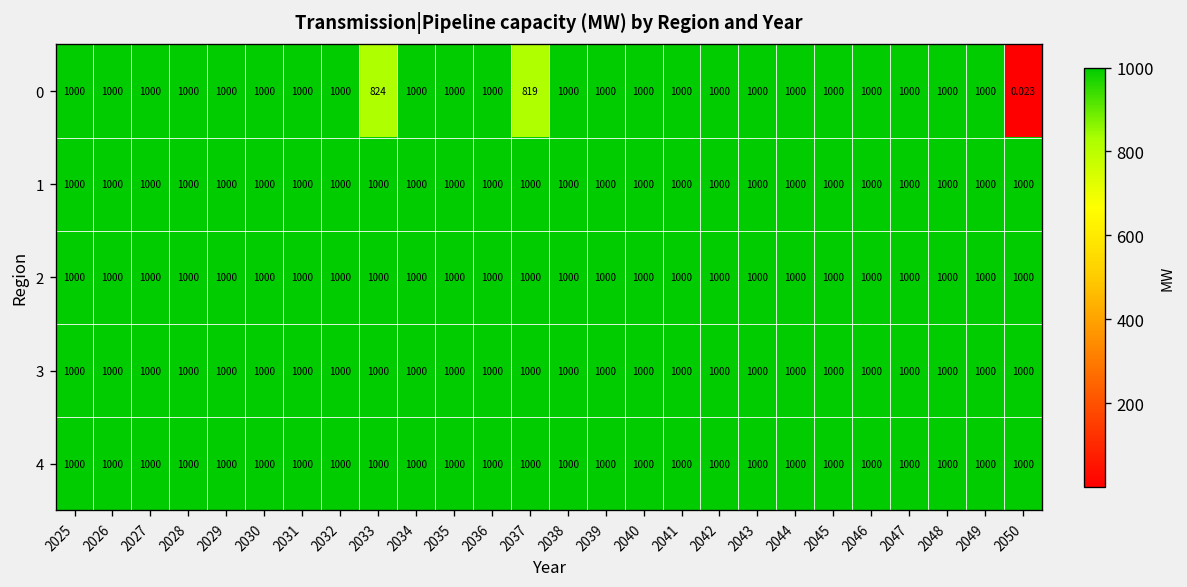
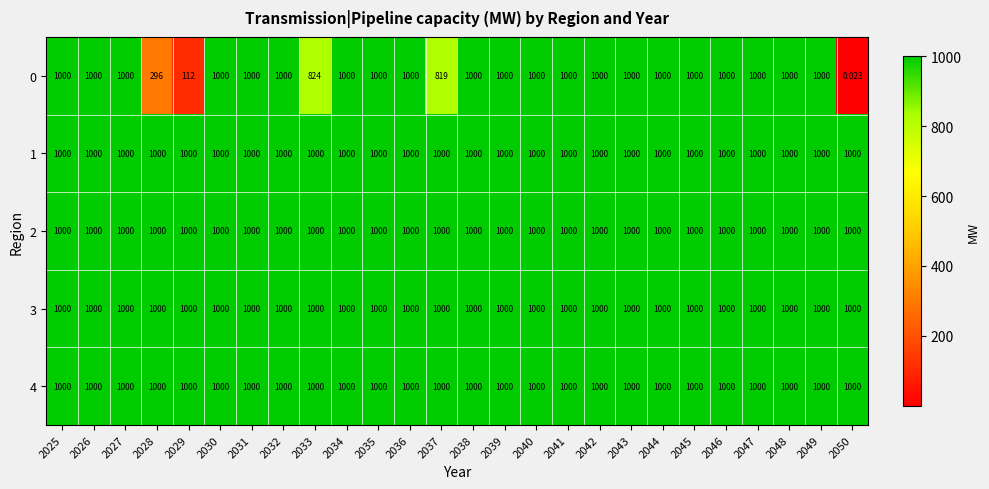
  {
    "0": {
      "2025": 1000,
      "2026": 1000,
      "2027": 1000,
-     "2028": 1000,
-     "2029": 1000,
+     "2028": 296,
+     "2029": 112,
      "2030": 1000,
      "2031": 1000,
      "2032": 1000,
      "2033": 824,
      "2034": 1000,
      "2035": 1000,
      "2036": 1000,
      "2037": 819,
      "2038": 1000,
      "2039": 1000,
      "2040": 1000,
      "2041": 1000,
      "2042": 1000,
      "2043": 1000,
      "2044": 1000,
      "2045": 1000,
      "2046": 1000,
      "2047": 1000,
      "2048": 1000,
      "2049": 1000,
      "2050": 0.023
    },
    "1": {
      "2025": 1000,
      "2026": 1000,
      "2027": 1000,
      "2028": 1000,
      "2029": 1000,
      "2030": 1000,
      "2031": 1000,
      "2032": 1000,
      "2033": 1000,
      "2034": 1000,
      "2035": 1000,
      "2036": 1000,
      "2037": 1000,
      "2038": 1000,
      "2039": 1000,
      "2040": 1000,
      "2041": 1000,
      "2042": 1000,
      "2043": 1000,
      "2044": 1000,
      "2045": 1000,
      "2046": 1000,
      "2047": 1000,
      "2048": 1000,
      "2049": 1000,
      "2050": 1000
    },
    "2": {
      "2025": 1000,
      "2026": 1000,
      "2027": 1000,
      "2028": 1000,
      "2029": 1000,
      "2030": 1000,
      "2031": 1000,
      "2032": 1000,
      "2033": 1000,
      "2034": 1000,
      "2035": 1000,
      "2036": 1000,
      "2037": 1000,
      "2038": 1000,
      "2039": 1000,
      "2040": 1000,
      "2041": 1000,
      "2042": 1000,
      "2043": 1000,
      "2044": 1000,
      "2045": 1000,
      "2046": 1000,
      "2047": 1000,
      "2048": 1000,
      "2049": 1000,
      "2050": 1000
    },
    "3": {
      "2025": 1000,
      "2026": 1000,
      "2027": 1000,
      "2028": 1000,
      "2029": 1000,
      "2030": 1000,
      "2031": 1000,
      "2032": 1000,
      "2033": 1000,
      "2034": 1000,
      "2035": 1000,
      "2036": 1000,
      "2037": 1000,
      "2038": 1000,
      "2039": 1000,
      "2040": 1000,
      "2041": 1000,
      "2042": 1000,
      "2043": 1000,
      "2044": 1000,
      "2045": 1000,
      "2046": 1000,
      "2047": 1000,
      "2048": 1000,
      "2049": 1000,
      "2050": 1000
    },
    "4": {
      "2025": 1000,
      "2026": 1000,
      "2027": 1000,
      "2028": 1000,
      "2029": 1000,
      "2030": 1000,
      "2031": 1000,
      "2032": 1000,
      "2033": 1000,
      "2034": 1000,
      "2035": 1000,
      "2036": 1000,
      "2037": 1000,
      "2038": 1000,
      "2039": 1000,
      "2040": 1000,
      "2041": 1000,
      "2042": 1000,
      "2043": 1000,
      "2044": 1000,
      "2045": 1000,
      "2046": 1000,
      "2047": 1000,
      "2048": 1000,
      "2049": 1000,
      "2050": 1000
    }
  }
